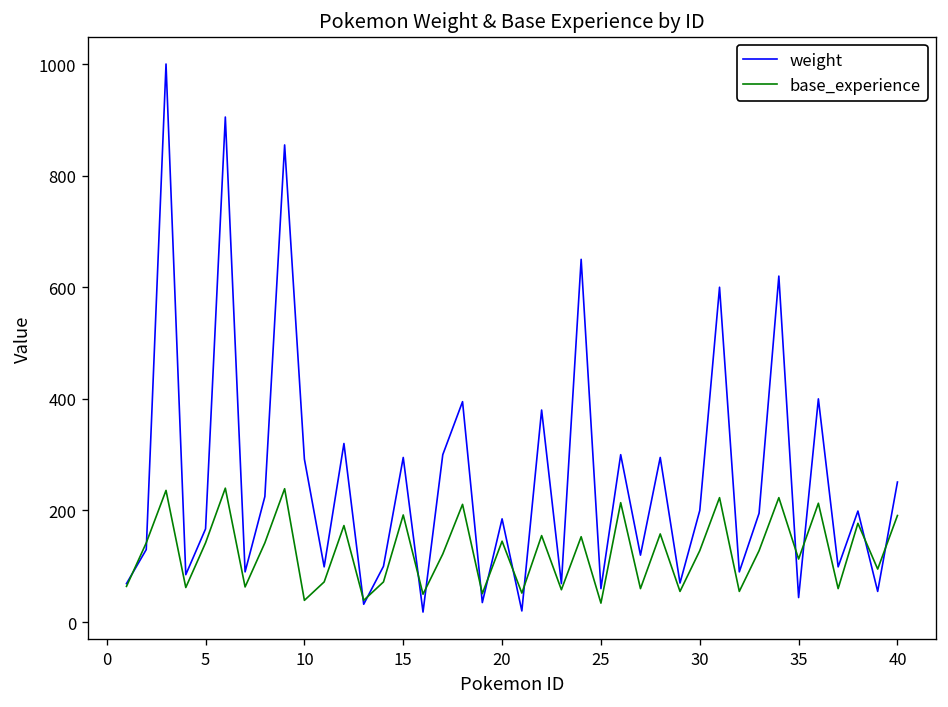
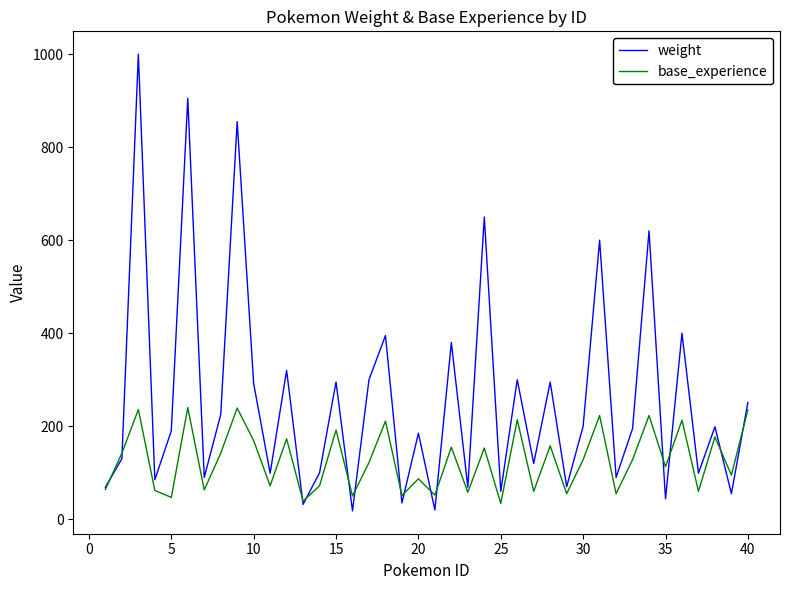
  {
    "weight": {
-     "5": 170,
+     "5": 190,
      "10": 290,
      "15": 300,
      "20": 190,
      "25": 60,
      "30": 200,
      "35": 40,
      "40": 250
    },
    "base_experience": {
-     "5": 140,
-     "10": 40,
+     "5": 50,
+     "10": 170,
      "15": 190,
-     "20": 150,
+     "20": 90,
      "25": 30,
      "30": 130,
      "35": 110,
-     "40": 190
+     "40": 240
    }
  }
